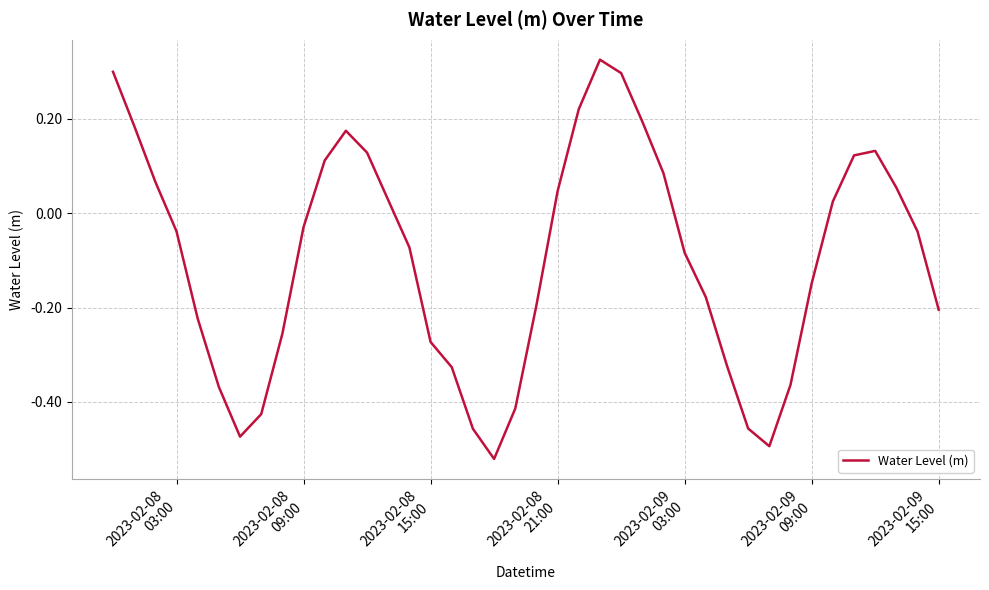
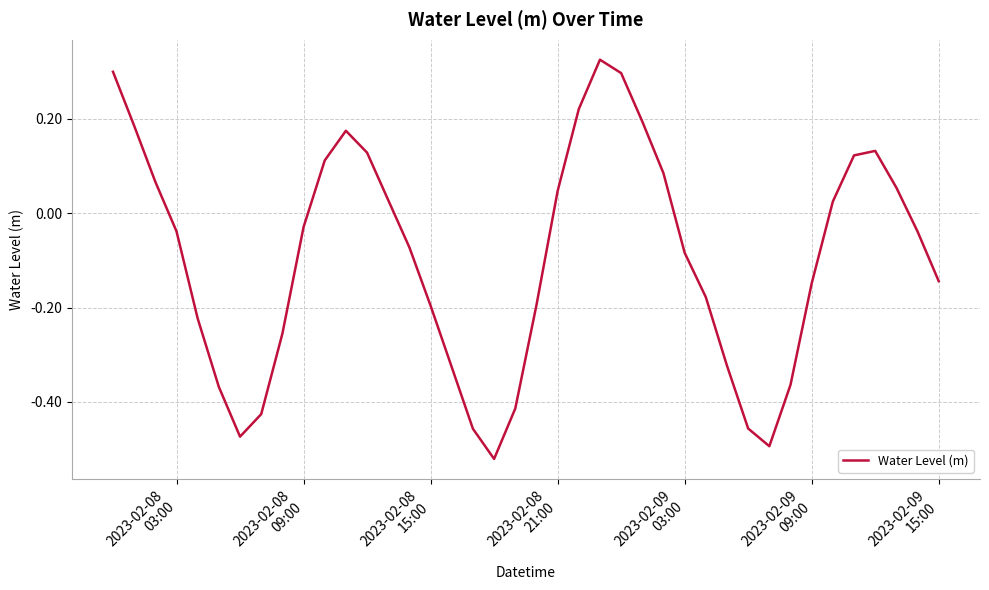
  {
    "2023-02-08 03:00": -0.04,
    "2023-02-08 09:00": -0.03,
-   "2023-02-08 15:00": -0.27,
+   "2023-02-08 15:00": -0.20,
    "2023-02-08 21:00": 0.05,
    "2023-02-09 03:00": -0.08,
    "2023-02-09 09:00": -0.15,
-   "2023-02-09 15:00": -0.20
+   "2023-02-09 15:00": -0.14
  }
